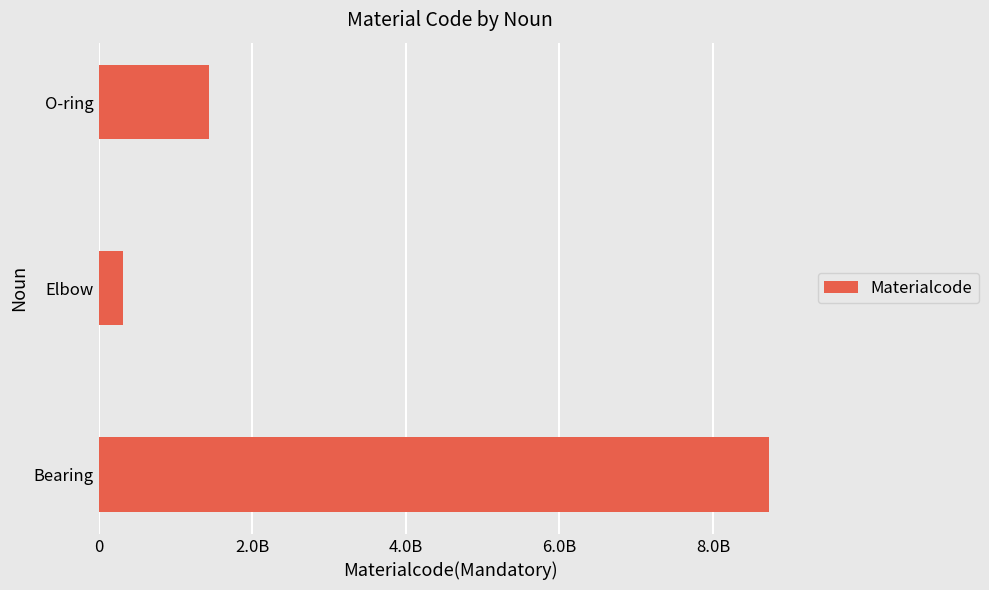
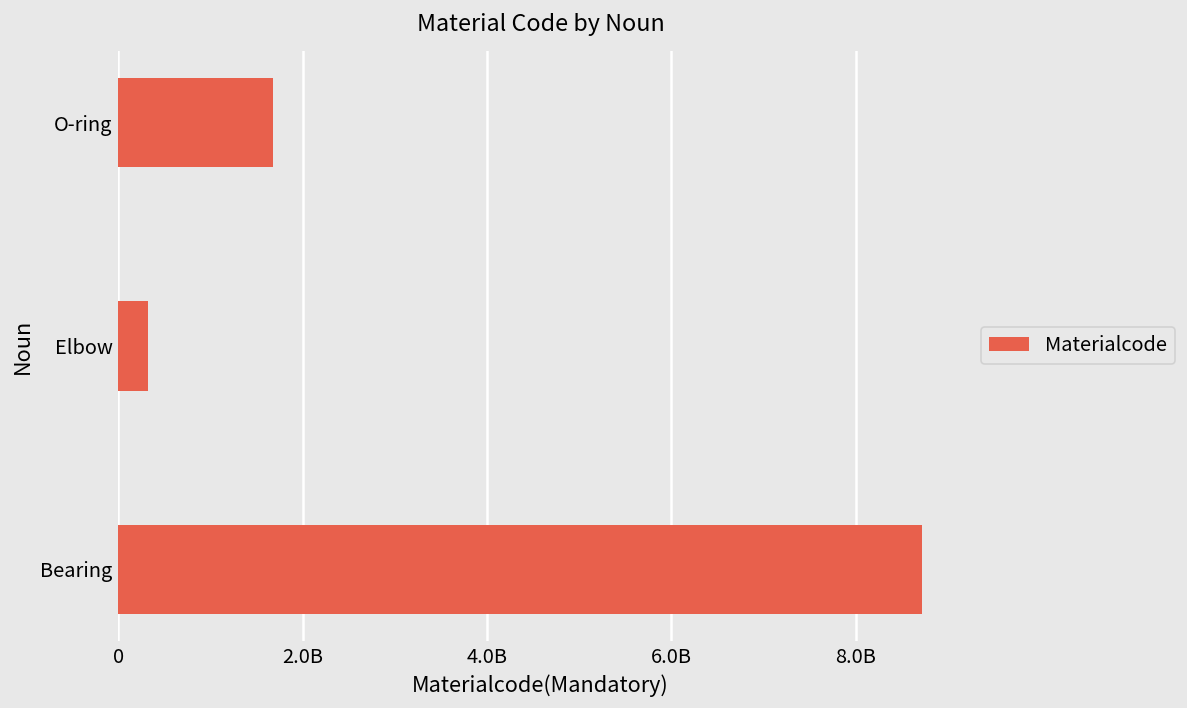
  {
-   "O-ring": 1400000000,
+   "O-ring": 1700000000,
    "Elbow": 300000000,
    "Bearing": 8700000000
  }
